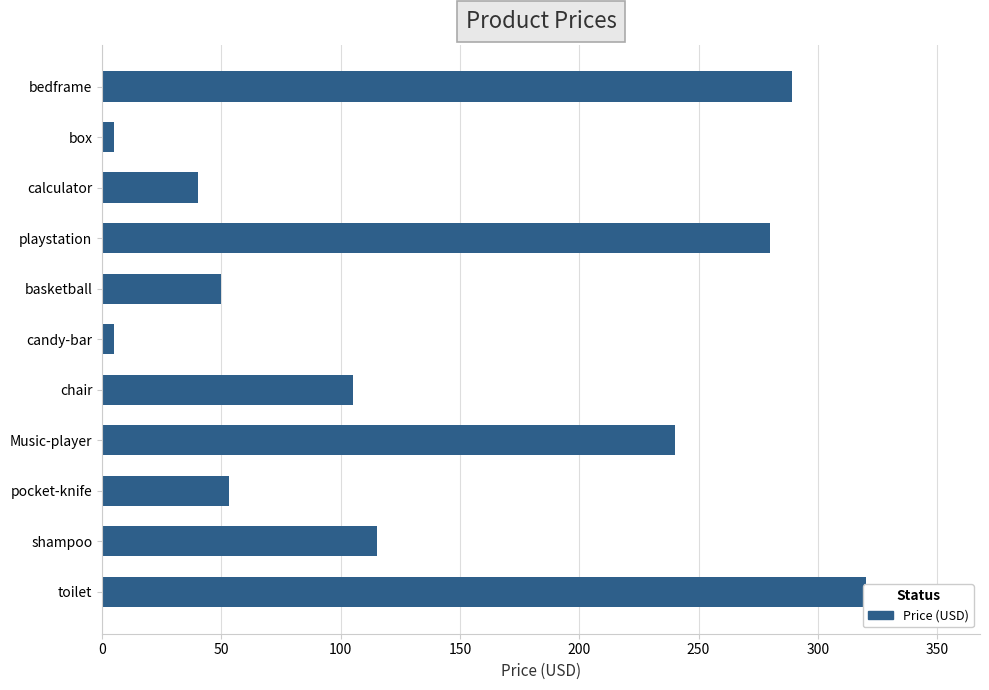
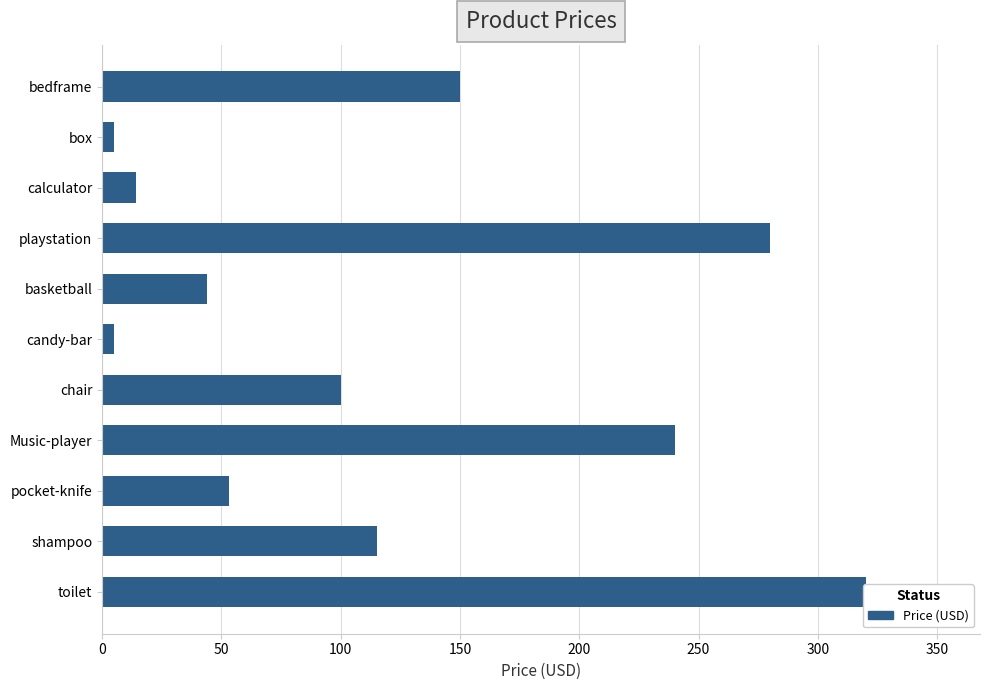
  {
-   "bedframe": 289,
+   "bedframe": 150,
    "box": 5,
-   "calculator": 40,
+   "calculator": 14,
    "playstation": 280,
-   "basketball": 50,
+   "basketball": 44,
    "candy-bar": 5,
-   "chair": 105,
+   "chair": 100,
    "Music-player": 240,
    "pocket-knife": 53,
    "shampoo": 115
  }
